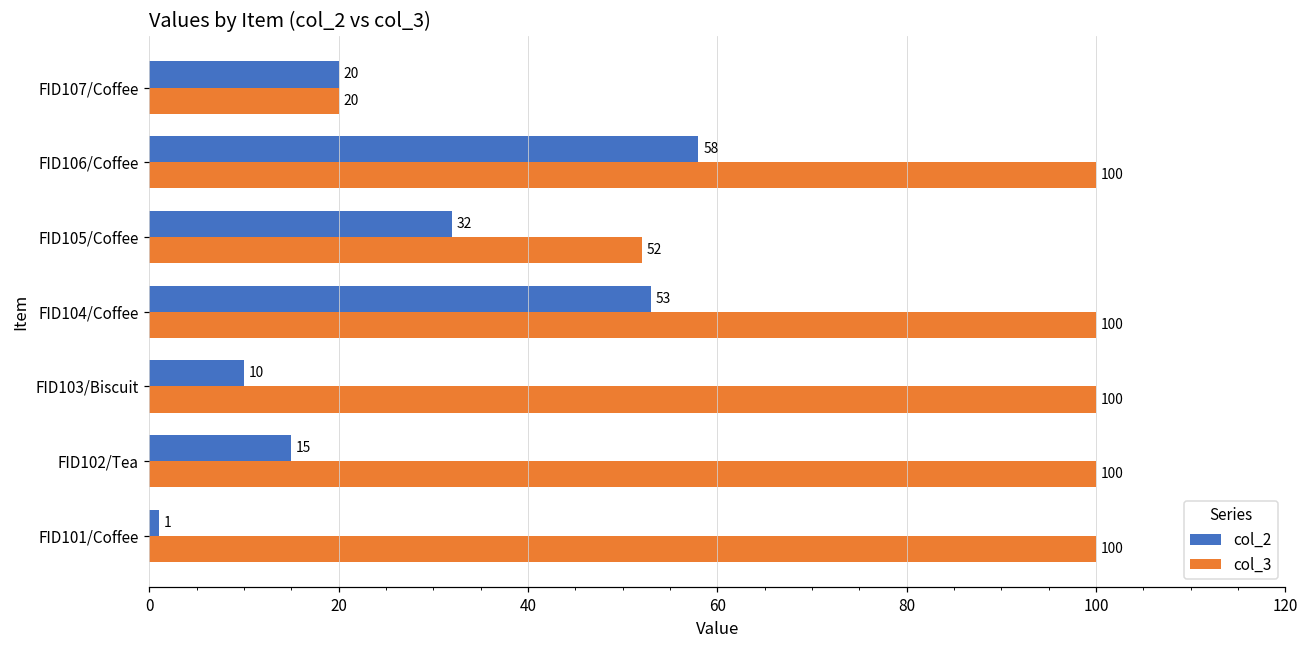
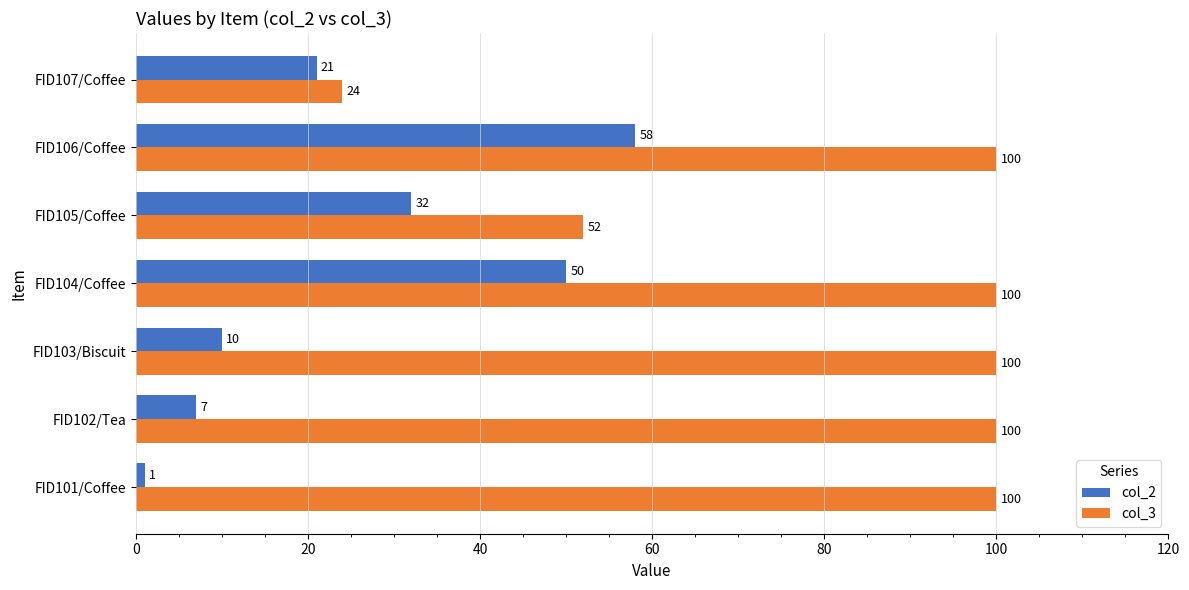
  {
    "col_2": {
-     "FID107/Coffee": 20,
+     "FID107/Coffee": 21,
      "FID106/Coffee": 58,
      "FID105/Coffee": 32,
-     "FID104/Coffee": 53,
+     "FID104/Coffee": 50,
      "FID103/Biscuit": 10,
-     "FID102/Tea": 15,
+     "FID102/Tea": 7,
      "FID101/Coffee": 1
    },
    "col_3": {
-     "FID107/Coffee": 20,
+     "FID107/Coffee": 24,
      "FID106/Coffee": 100,
      "FID105/Coffee": 52,
      "FID104/Coffee": 100,
      "FID103/Biscuit": 100,
      "FID102/Tea": 100,
      "FID101/Coffee": 100
    }
  }
